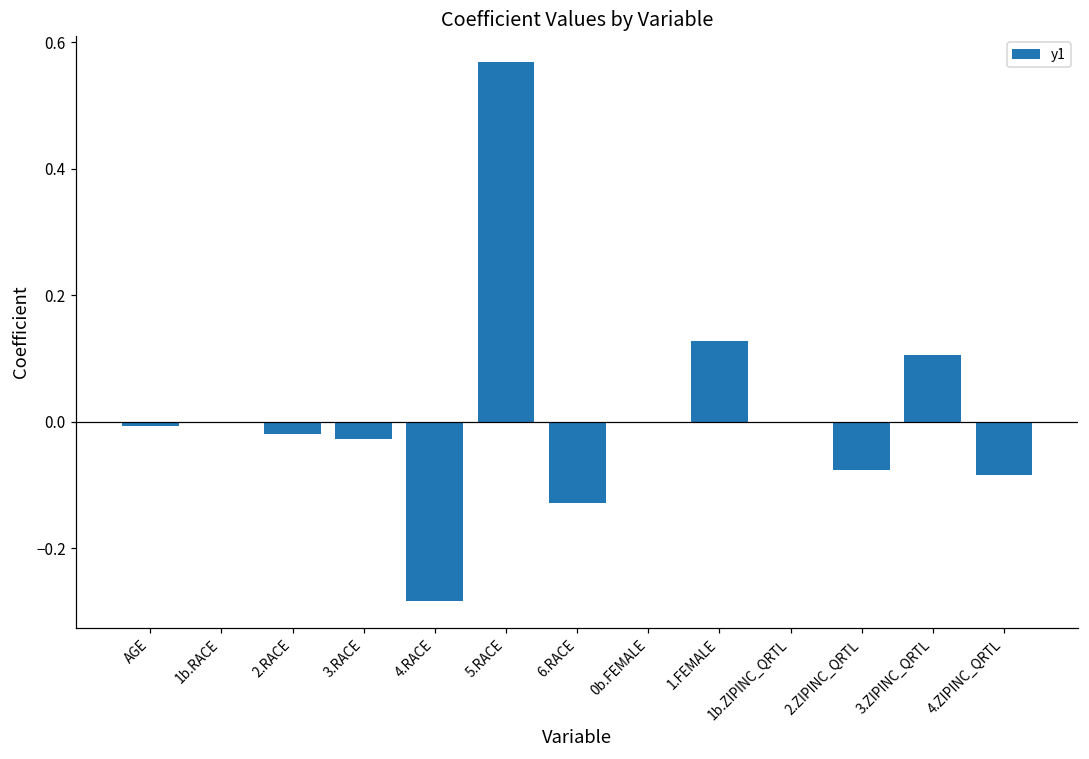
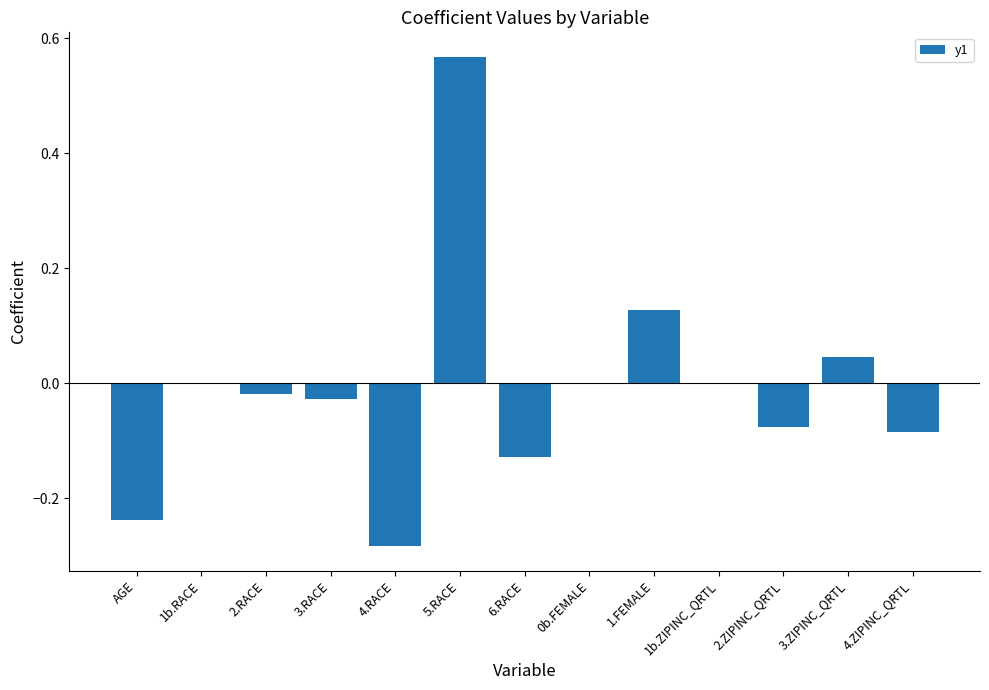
  {
-   "AGE": -0.01,
+   "AGE": -0.24,
    "1b.RACE": 0.00,
    "2.RACE": -0.02,
    "3.RACE": -0.03,
    "4.RACE": -0.28,
    "5.RACE": 0.57,
    "6.RACE": -0.13,
    "0b.FEMALE": 0.00,
    "1.FEMALE": 0.13,
    "1b.ZIPINC_QRTL": 0.00,
    "2.ZIPINC_QRTL": -0.08,
-   "3.ZIPINC_QRTL": 0.11,
+   "3.ZIPINC_QRTL": 0.04,
    "4.ZIPINC_QRTL": -0.09
  }
